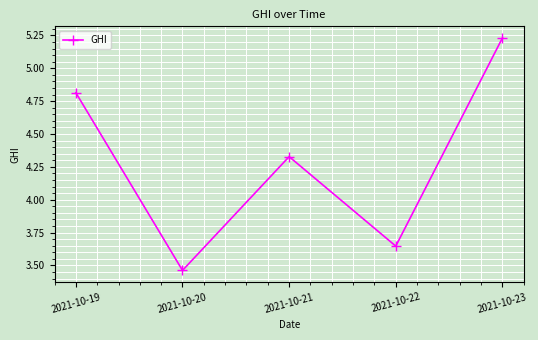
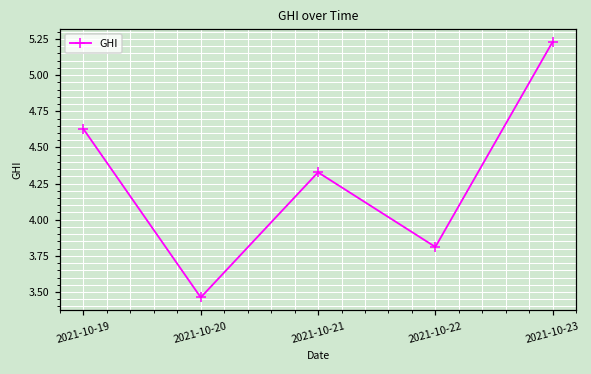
  {
-   "2021-10-19": 4.81,
+   "2021-10-19": 4.63,
    "2021-10-20": 3.46,
    "2021-10-21": 4.33,
-   "2021-10-22": 3.65,
+   "2021-10-22": 3.81,
    "2021-10-23": 5.23
  }
